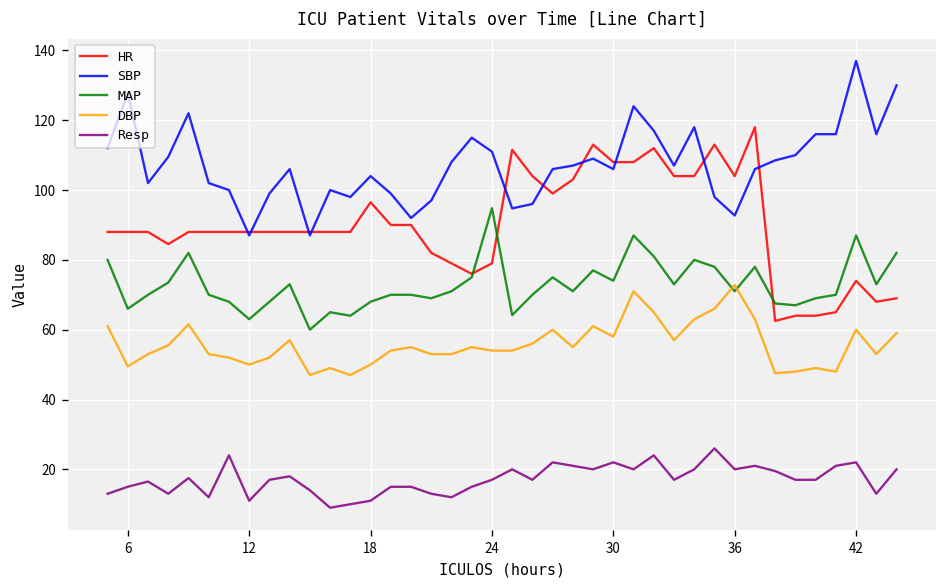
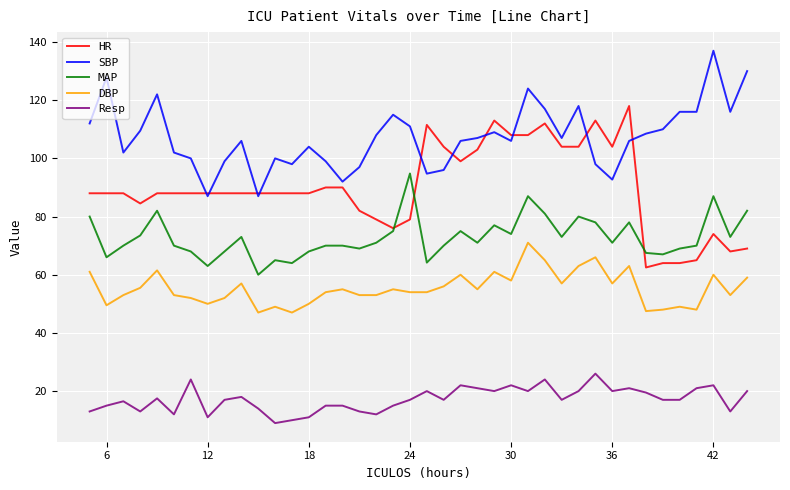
  {
    "HR": {
      "6": 88,
      "12": 88,
-     "18": 97,
+     "18": 88,
      "24": 79,
      "30": 108,
      "36": 104,
      "42": 74
    },
    "SBP": {
      "12": 87,
      "18": 104,
      "24": 111,
      "30": 106,
      "36": 93,
      "42": 137
    },
    "MAP": {
      "6": 66,
      "12": 63,
      "18": 68,
      "24": 95,
      "30": 74,
      "36": 71,
      "42": 87
    },
    "DBP": {
      "6": 50,
      "12": 50,
      "18": 50,
      "24": 54,
      "30": 58,
-     "36": 73,
+     "36": 57,
      "42": 60
    },
    "Resp": {
      "6": 15,
      "12": 11,
      "18": 11,
      "24": 17,
      "30": 22,
      "36": 20,
      "42": 22
    }
  }
